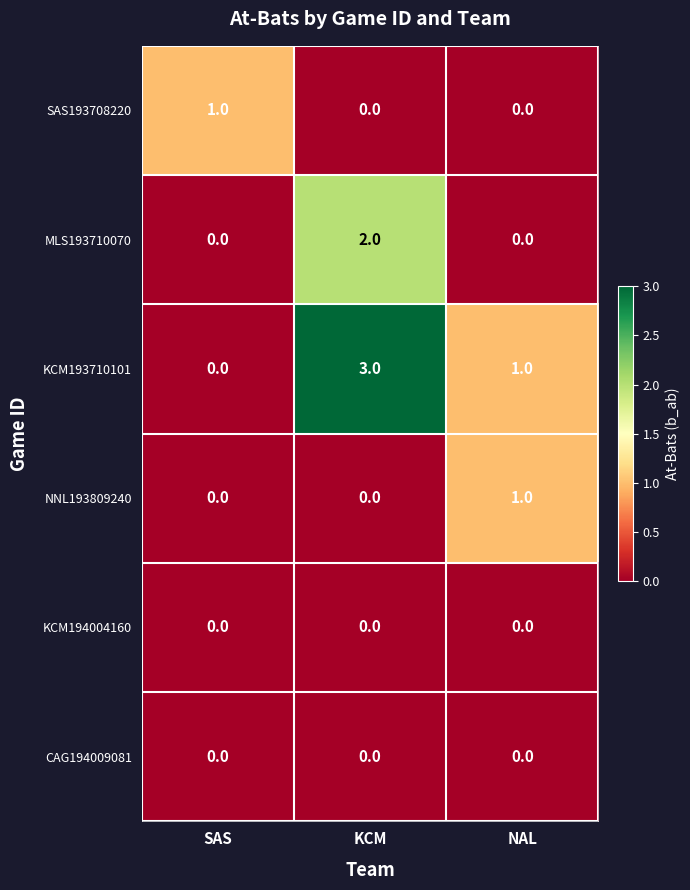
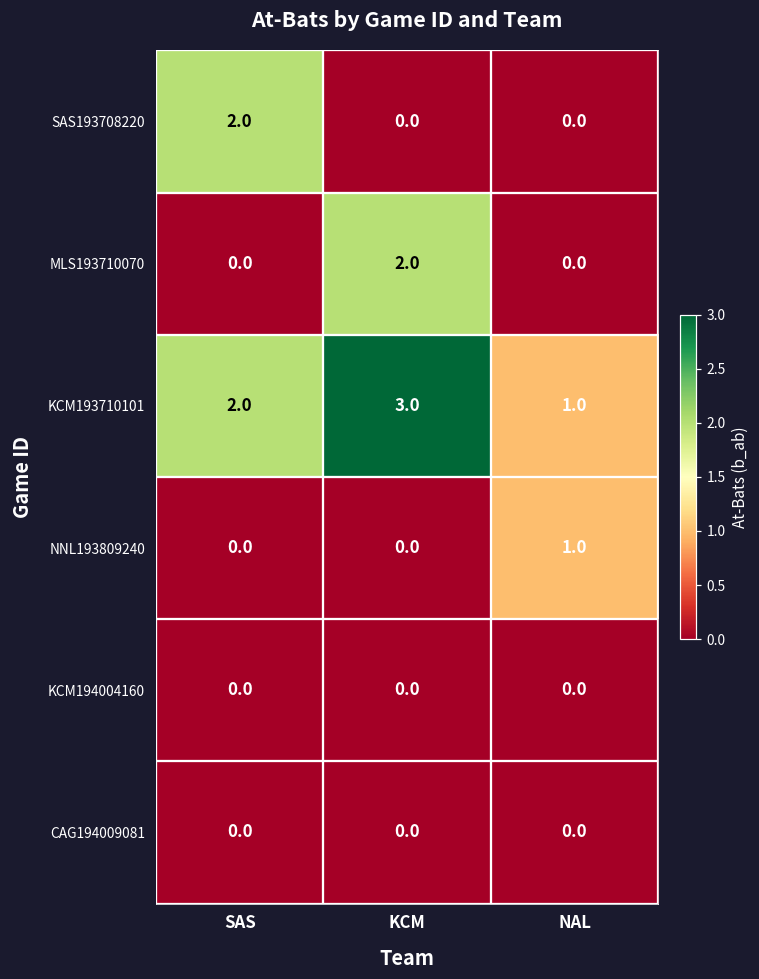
  {
    "SAS193708220": {
-     "SAS": 1.0,
+     "SAS": 2.0,
      "KCM": 0.0,
      "NAL": 0.0
    },
    "MLS193710070": {
      "SAS": 0.0,
      "KCM": 2.0,
      "NAL": 0.0
    },
    "KCM193710101": {
-     "SAS": 0.0,
+     "SAS": 2.0,
      "KCM": 3.0,
      "NAL": 1.0
    },
    "NNL193809240": {
      "SAS": 0.0,
      "KCM": 0.0,
      "NAL": 1.0
    },
    "KCM194004160": {
      "SAS": 0.0,
      "KCM": 0.0,
      "NAL": 0.0
    },
    "CAG194009081": {
      "SAS": 0.0,
      "KCM": 0.0,
      "NAL": 0.0
    }
  }
